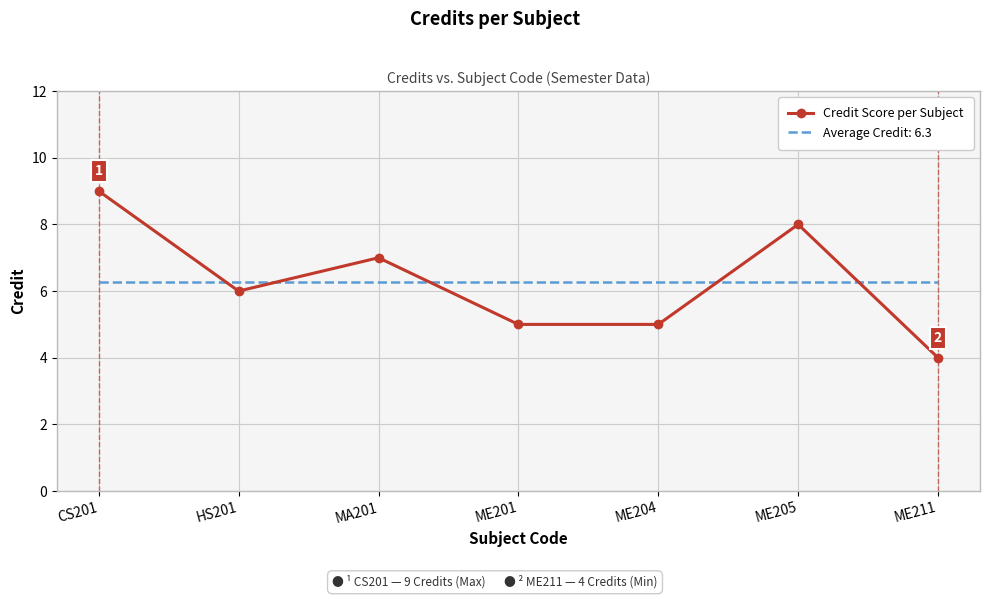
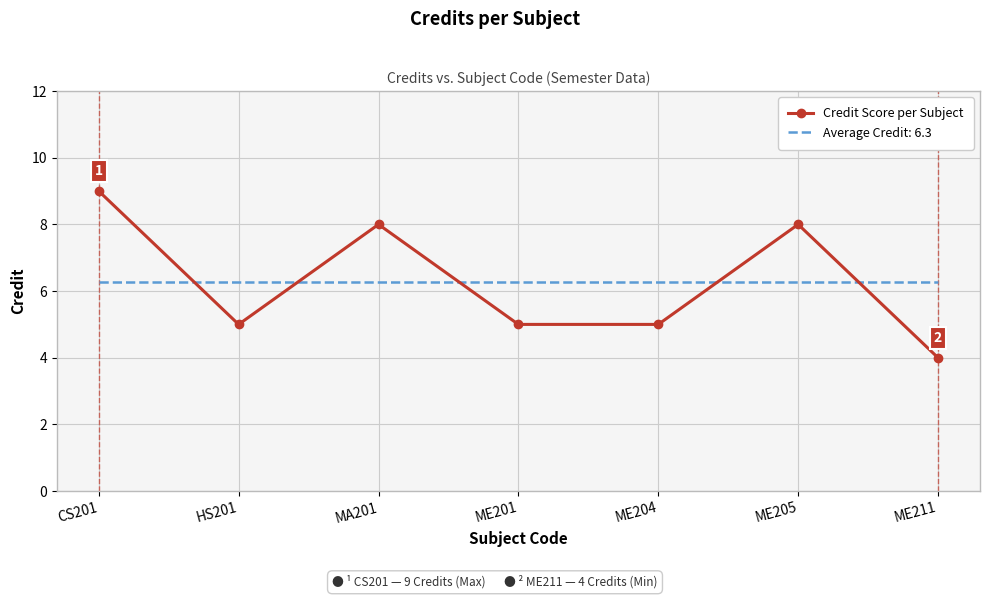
  {
    "Credit Score per Subject": {
-     "HS201": 6,
-     "MA201": 7,
+     "HS201": 5,
+     "MA201": 8,
      "ME201": 5,
      "ME204": 5,
      "ME205": 8
    },
    "Average Credit: 6.3": {
      "CS201": 6.3,
      "HS201": 6.3,
      "MA201": 6.3,
      "ME201": 6.3,
      "ME204": 6.3,
      "ME205": 6.3,
      "ME211": 6.3
    }
  }
